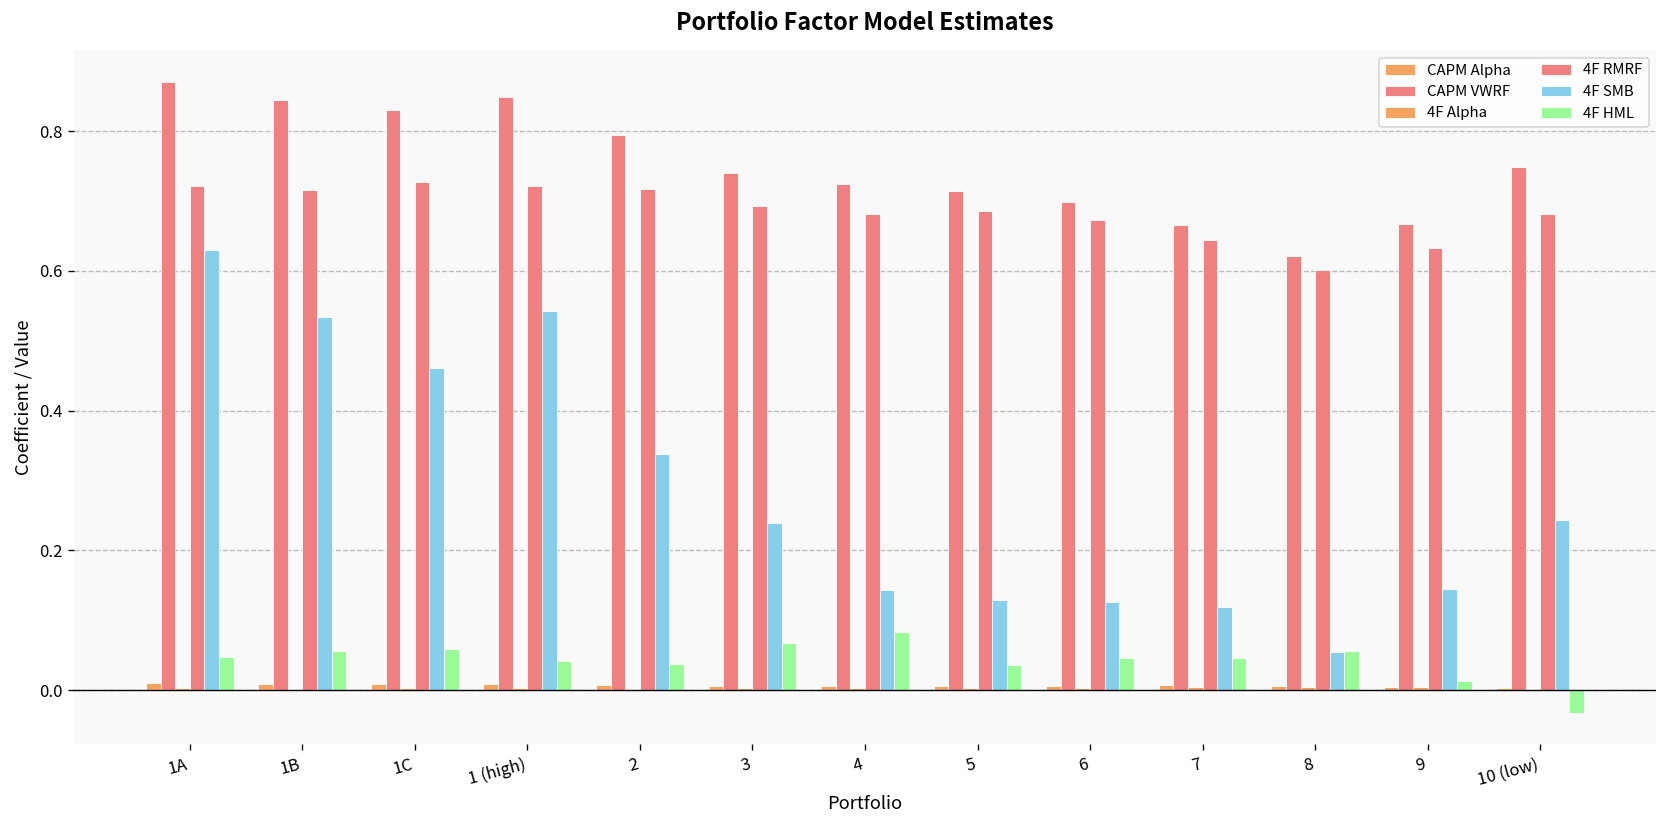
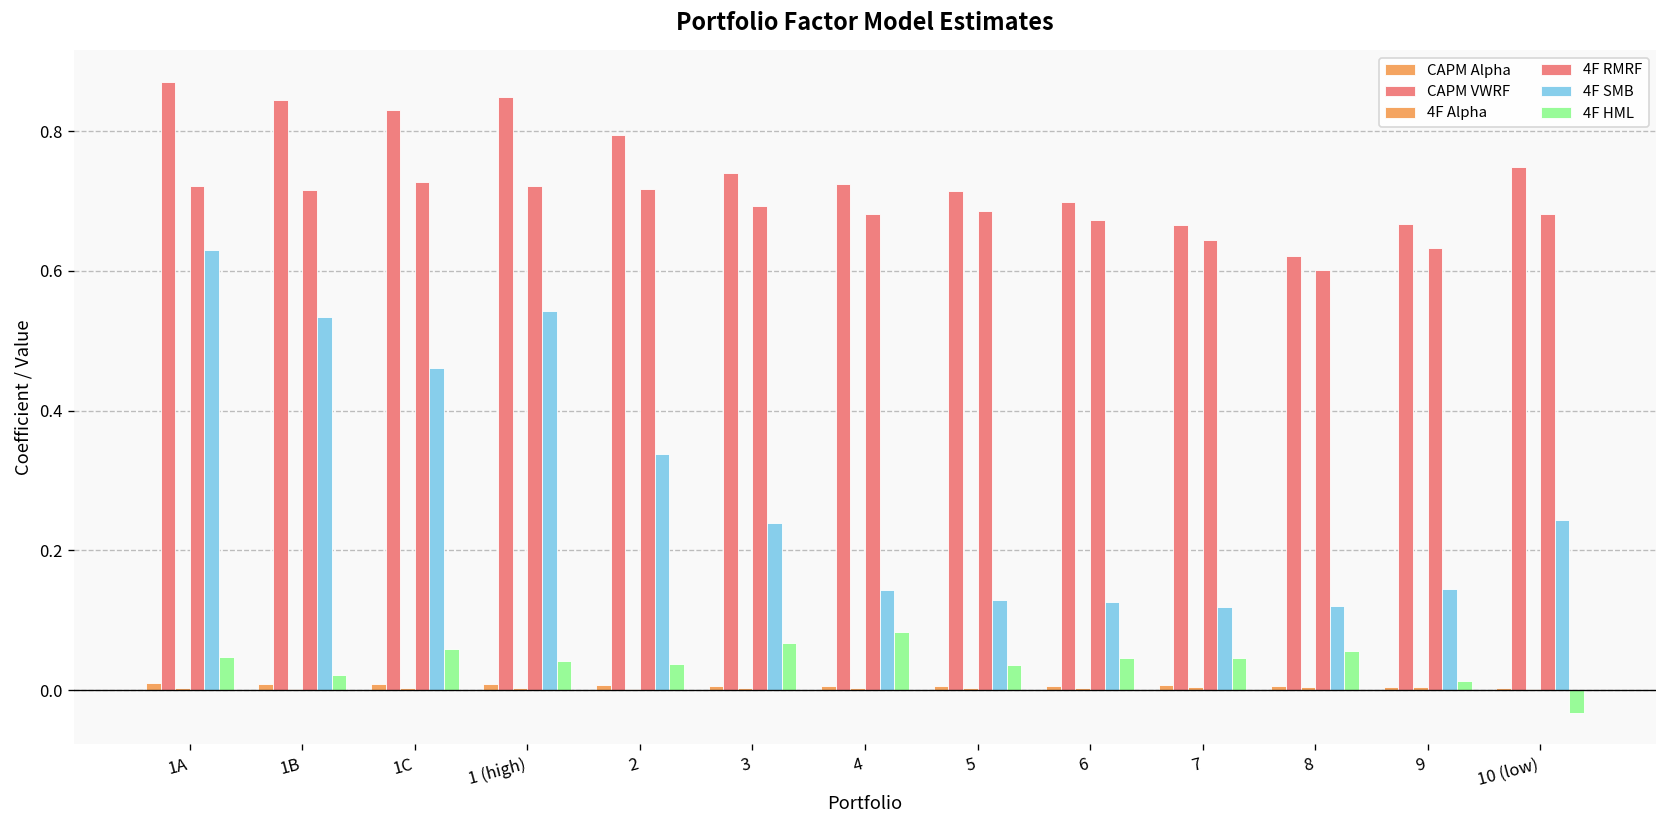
  {
    "4F SMB": {
      "1A": 0.63,
      "1B": 0.53,
      "1C": 0.46,
      "1 (high)": 0.54,
      "2": 0.34,
      "3": 0.24,
      "4": 0.14,
      "5": 0.13,
      "6": 0.13,
      "7": 0.12,
-     "8": 0.05,
+     "8": 0.12,
      "9": 0.14,
      "10 (low)": 0.24
    },
    "4F HML": {
      "1A": 0.05,
-     "1B": 0.06,
+     "1B": 0.02,
      "1C": 0.06,
      "1 (high)": 0.04,
      "2": 0.04,
      "3": 0.07,
      "4": 0.08,
      "5": 0.04,
      "6": 0.05,
      "7": 0.05,
      "8": 0.06,
      "9": 0.01,
      "10 (low)": -0.03
    }
  }
